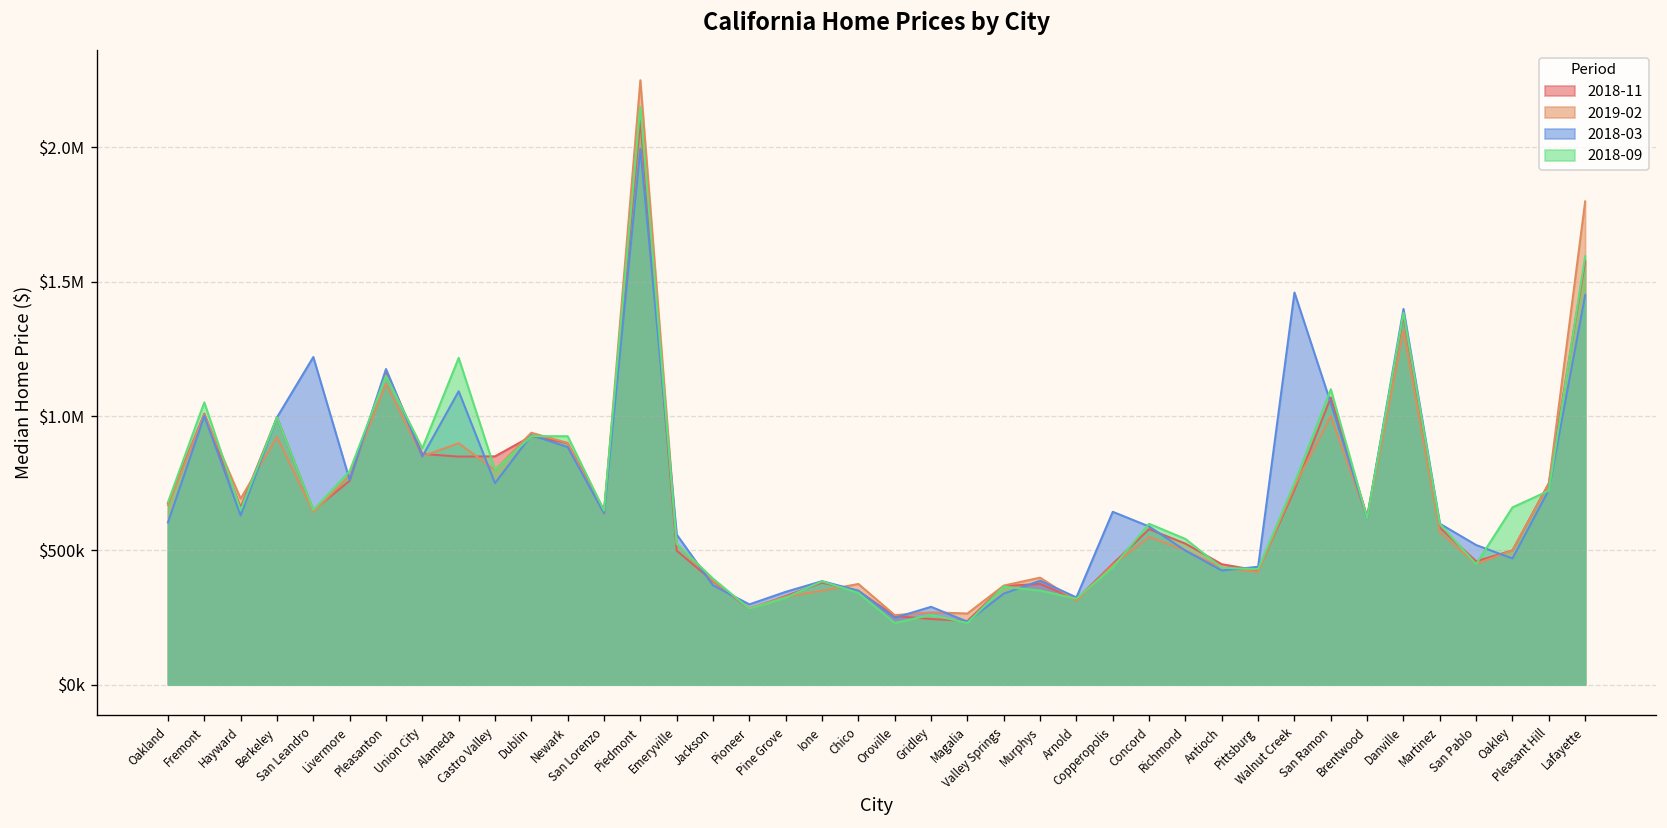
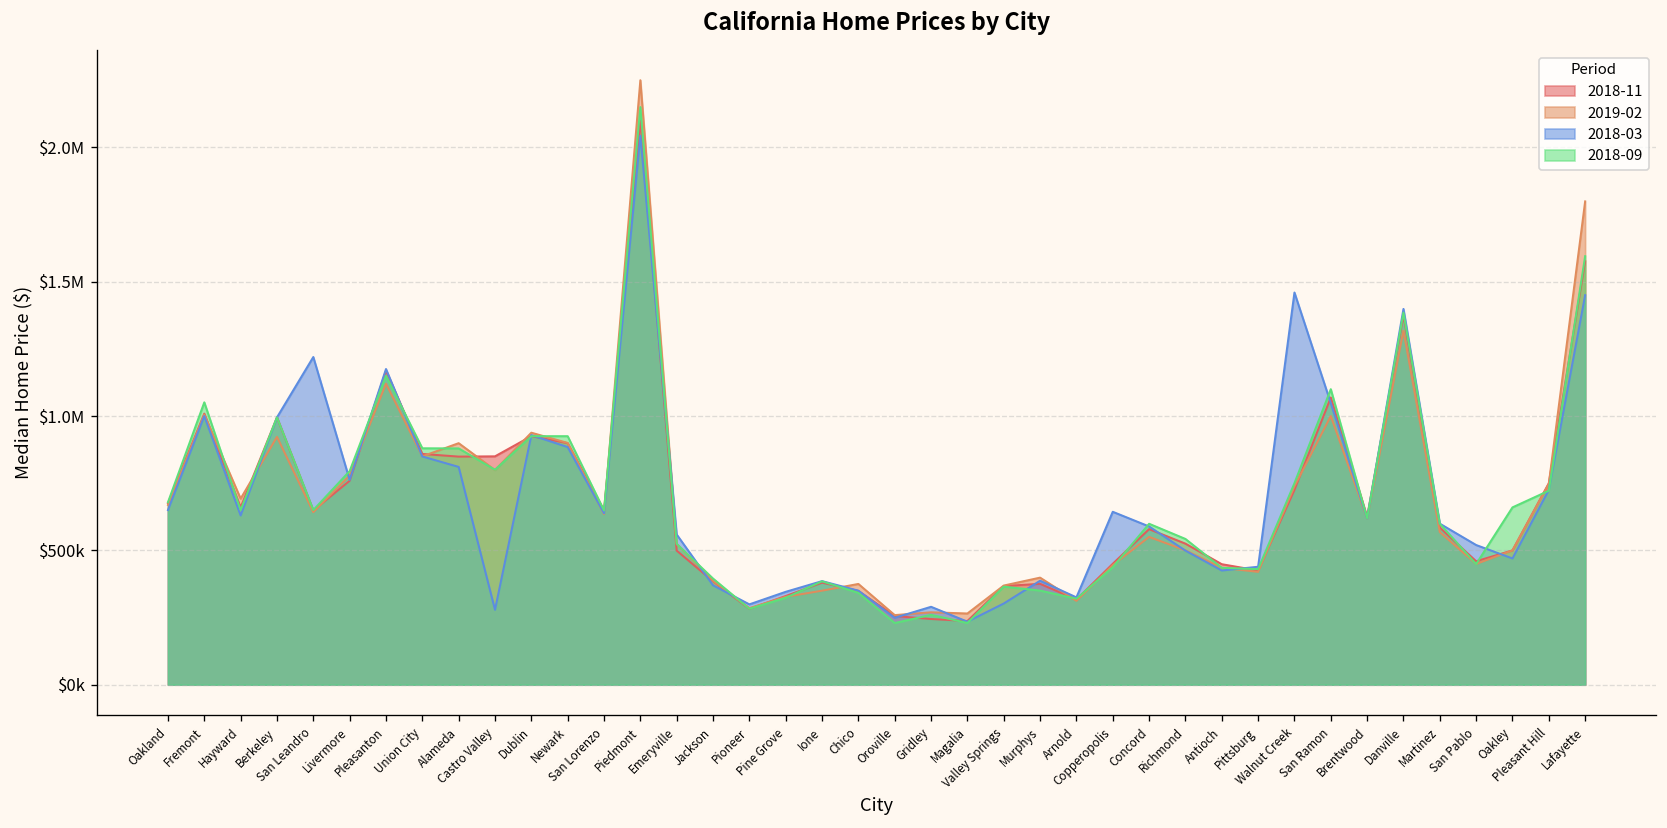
  {
    "2018-03": {
-     "Oakland": "$600000",
+     "Oakland": "$650000",
      "Hayward": "$630000",
      "San Leandro": "$1220000",
-     "Alameda": "$1090000",
-     "Castro Valley": "$750000",
+     "Alameda": "$810000",
+     "Castro Valley": "$280000",
      "Newark": "$880000",
-     "Piedmont": "$2000000",
+     "Piedmont": "$2040000",
      "Emeryville": "$560000",
      "Jackson": "$370000",
      "Pioneer": "$300000",
      "Pine Grove": "$350000",
      "Gridley": "$290000",
-     "Valley Springs": "$340000",
+     "Valley Springs": "$300000",
      "Copperopolis": "$640000",
      "Walnut Creek": "$1460000",
      "San Ramon": "$1050000",
      "Danville": "$1400000",
      "San Pablo": "$520000",
      "Oakley": "$470000",
      "Lafayette": "$1450000"
    },
    "2018-09": {
      "Fremont": "$1050000",
      "Livermore": "$800000",
      "Pleasanton": "$1150000",
      "Union City": "$880000",
-     "Alameda": "$1220000",
+     "Alameda": "$880000",
      "Newark": "$930000",
      "Piedmont": "$2150000",
      "Oroville": "$230000",
      "Murphys": "$350000",
      "Richmond": "$540000",
      "Walnut Creek": "$750000",
      "San Ramon": "$1100000",
      "Oakley": "$660000",
      "Lafayette": "$1600000"
    }
  }
